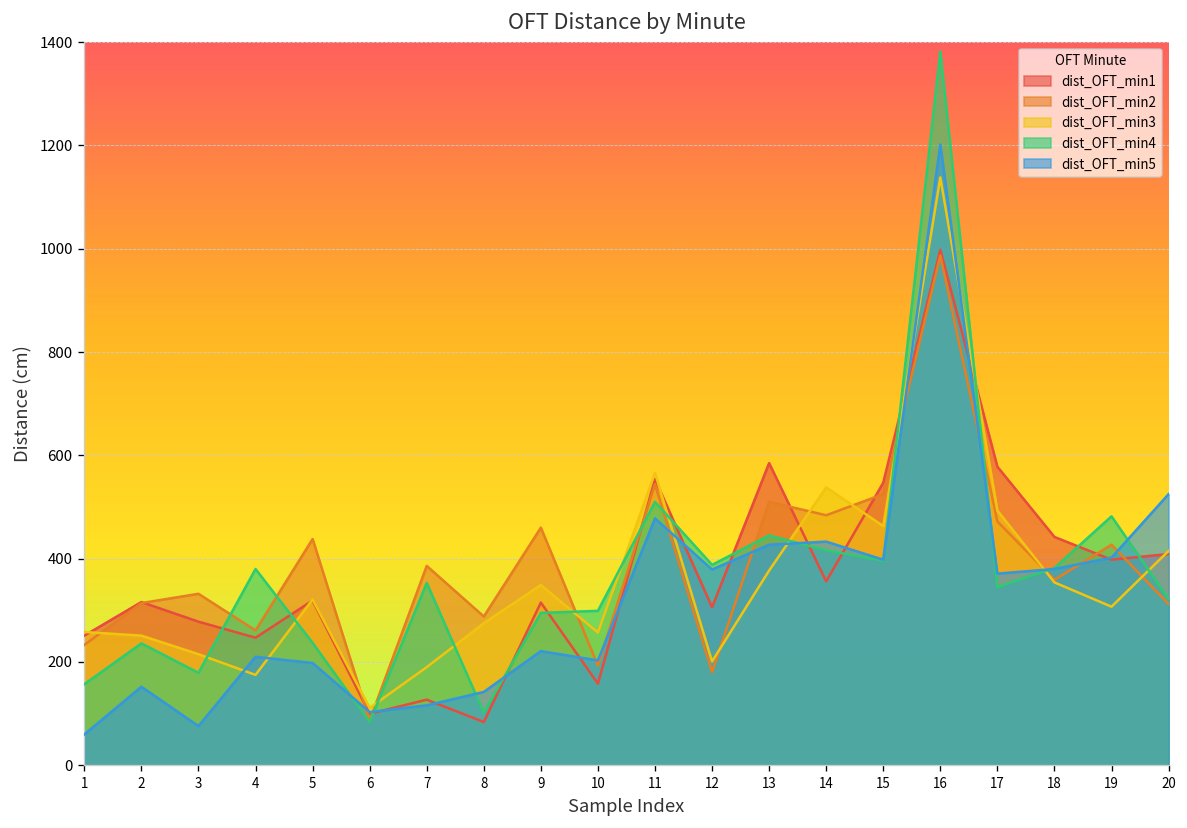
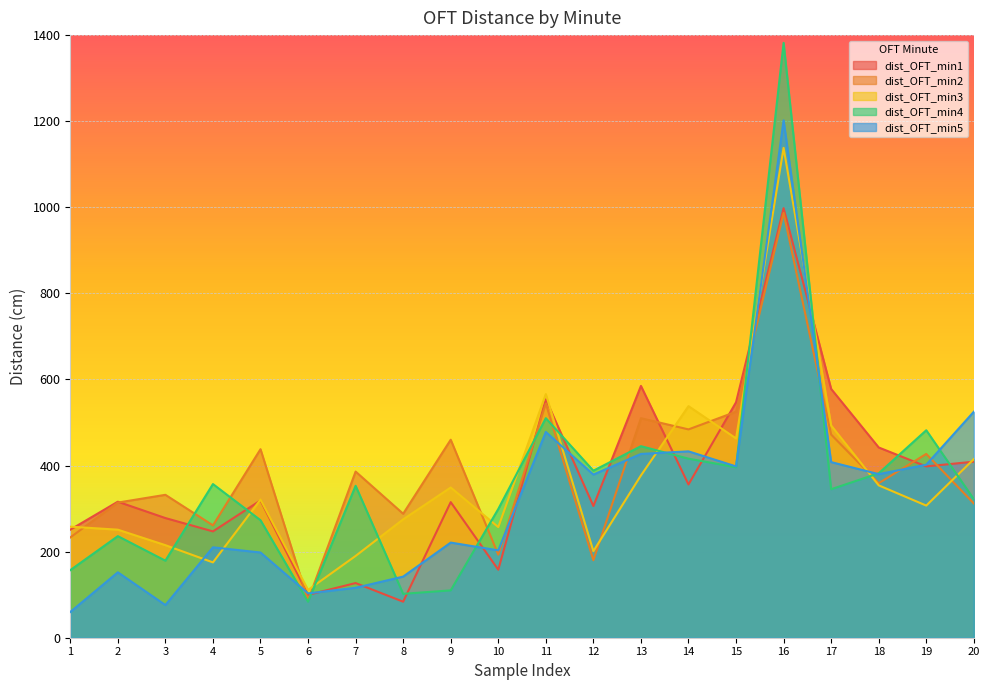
  {
    "dist_OFT_min3": {
      "1": 260,
      "2": 250,
      "3": 220,
      "4": 180,
      "6": 110,
      "7": 190,
      "8": 280,
      "9": 350,
      "10": 260,
      "11": 570,
      "12": 200,
      "13": 380,
      "14": 540,
      "15": 460,
      "16": 1140,
      "17": 490,
      "19": 310,
      "20": 420
    },
    "dist_OFT_min4": {
      "1": 160,
      "2": 240,
      "3": 180,
-     "4": 380,
-     "5": 240,
+     "4": 360,
+     "5": 270,
      "7": 350,
      "8": 100,
-     "9": 300,
+     "9": 110,
      "10": 300,
      "11": 510,
      "12": 390,
      "13": 450,
      "14": 420,
      "16": 1380,
      "17": 350,
      "19": 480,
      "20": 320
    },
    "dist_OFT_min5": {
      "1": 60,
      "2": 150,
      "3": 80,
      "4": 210,
      "5": 200,
      "7": 120,
      "8": 140,
      "9": 220,
      "10": 200,
      "11": 480,
      "12": 380,
      "13": 430,
      "14": 430,
      "16": 1200,
-     "17": 370,
+     "17": 410,
      "20": 530
    }
  }
